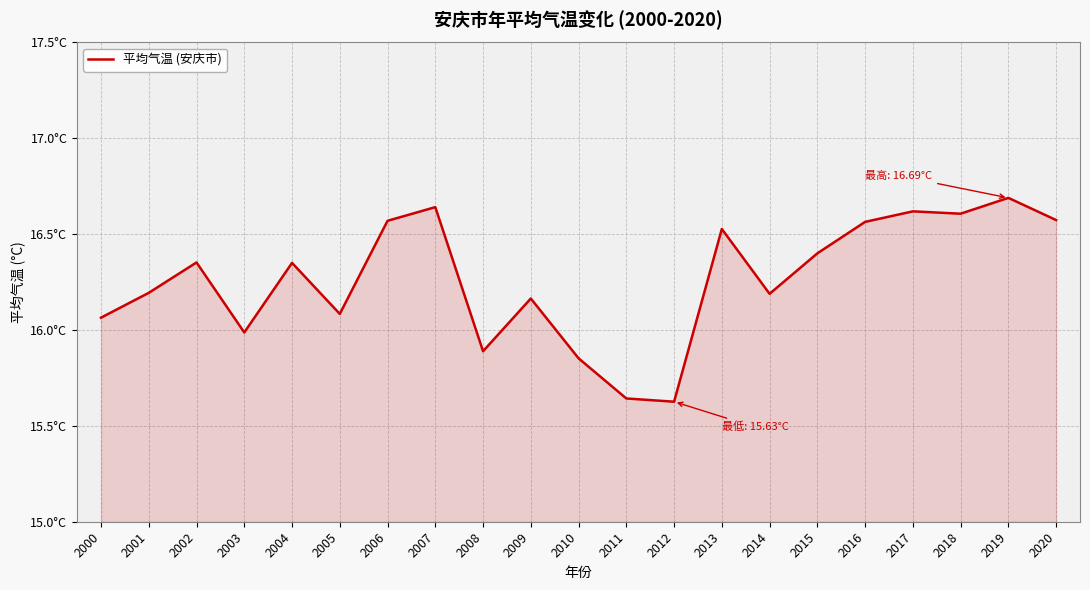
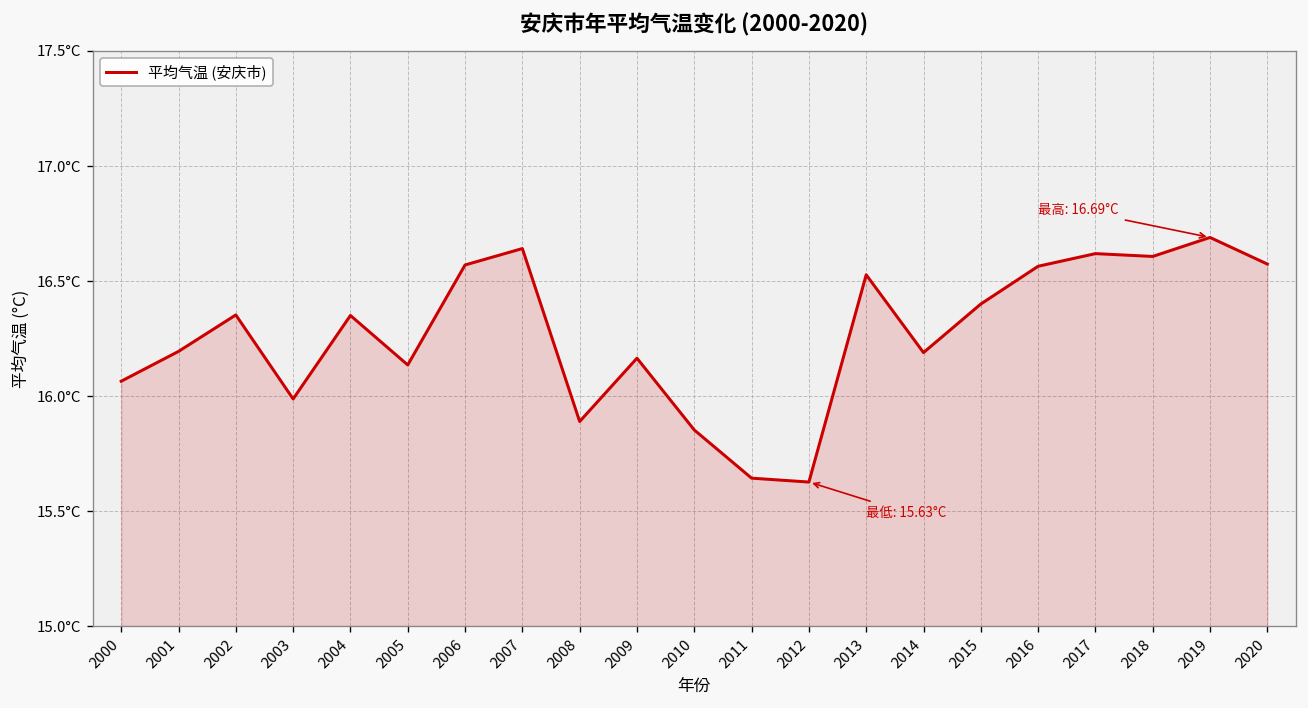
  {
    "2000": "16.06°C",
    "2001": "16.19°C",
    "2002": "16.35°C",
    "2003": "15.99°C",
    "2004": "16.35°C",
-   "2005": "16.08°C",
+   "2005": "16.14°C",
    "2006": "16.57°C",
    "2007": "16.64°C",
    "2008": "15.89°C",
    "2009": "16.16°C",
    "2010": "15.85°C",
    "2011": "15.64°C",
    "2013": "16.53°C",
    "2014": "16.19°C",
    "2015": "16.40°C",
    "2016": "16.56°C",
    "2017": "16.62°C",
    "2018": "16.61°C",
    "2020": "16.57°C"
  }
